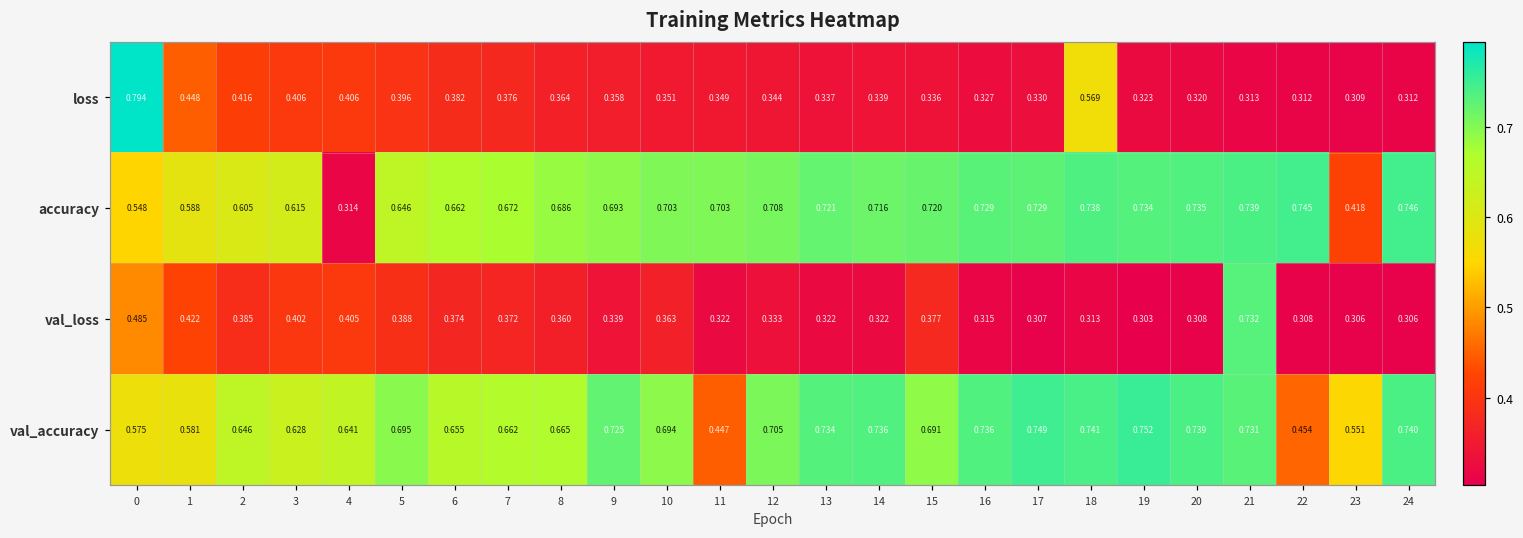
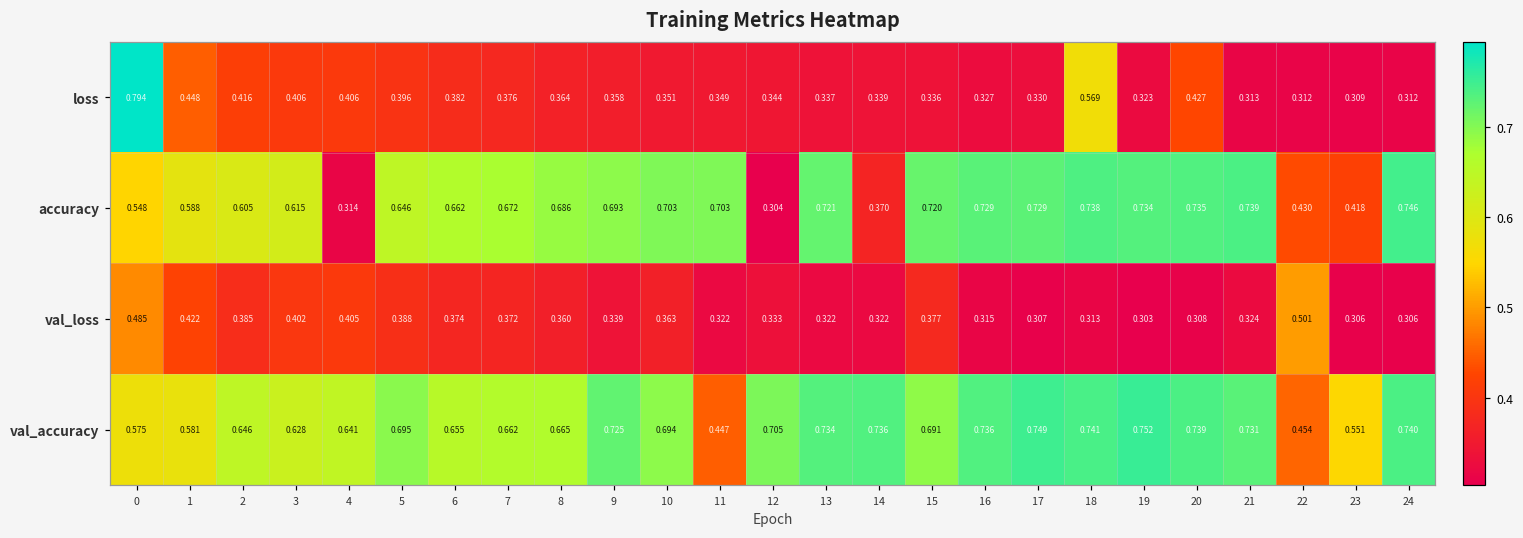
  {
    "loss": {
      "0": 0.794,
      "1": 0.448,
      "2": 0.416,
      "3": 0.406,
      "4": 0.406,
      "5": 0.396,
      "6": 0.382,
      "7": 0.376,
      "8": 0.364,
      "9": 0.358,
      "10": 0.351,
      "11": 0.349,
      "12": 0.344,
      "13": 0.337,
      "14": 0.339,
      "15": 0.336,
      "16": 0.327,
      "17": 0.330,
      "18": 0.569,
      "19": 0.323,
-     "20": 0.320,
+     "20": 0.427,
      "21": 0.313,
      "22": 0.312,
      "23": 0.309,
      "24": 0.312
    },
    "accuracy": {
      "0": 0.548,
      "1": 0.588,
      "2": 0.605,
      "3": 0.615,
      "4": 0.314,
      "5": 0.646,
      "6": 0.662,
      "7": 0.672,
      "8": 0.686,
      "9": 0.693,
      "10": 0.703,
      "11": 0.703,
-     "12": 0.708,
+     "12": 0.304,
      "13": 0.721,
-     "14": 0.716,
+     "14": 0.370,
      "15": 0.720,
      "16": 0.729,
      "17": 0.729,
      "18": 0.738,
      "19": 0.734,
      "20": 0.735,
      "21": 0.739,
-     "22": 0.745,
+     "22": 0.430,
      "23": 0.418,
      "24": 0.746
    },
    "val_loss": {
      "0": 0.485,
      "1": 0.422,
      "2": 0.385,
      "3": 0.402,
      "4": 0.405,
      "5": 0.388,
      "6": 0.374,
      "7": 0.372,
      "8": 0.360,
      "9": 0.339,
      "10": 0.363,
      "11": 0.322,
      "12": 0.333,
      "13": 0.322,
      "14": 0.322,
      "15": 0.377,
      "16": 0.315,
      "17": 0.307,
      "18": 0.313,
      "19": 0.303,
      "20": 0.308,
-     "21": 0.732,
-     "22": 0.308,
+     "21": 0.324,
+     "22": 0.501,
      "23": 0.306,
      "24": 0.306
    },
    "val_accuracy": {
      "0": 0.575,
      "1": 0.581,
      "2": 0.646,
      "3": 0.628,
      "4": 0.641,
      "5": 0.695,
      "6": 0.655,
      "7": 0.662,
      "8": 0.665,
      "9": 0.725,
      "10": 0.694,
      "11": 0.447,
      "12": 0.705,
      "13": 0.734,
      "14": 0.736,
      "15": 0.691,
      "16": 0.736,
      "17": 0.749,
      "18": 0.741,
      "19": 0.752,
      "20": 0.739,
      "21": 0.731,
      "22": 0.454,
      "23": 0.551,
      "24": 0.740
    }
  }
